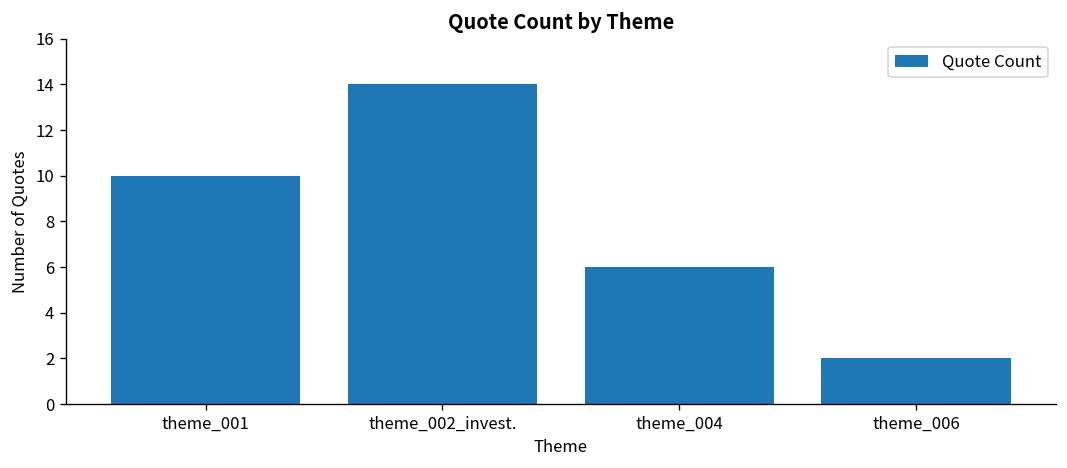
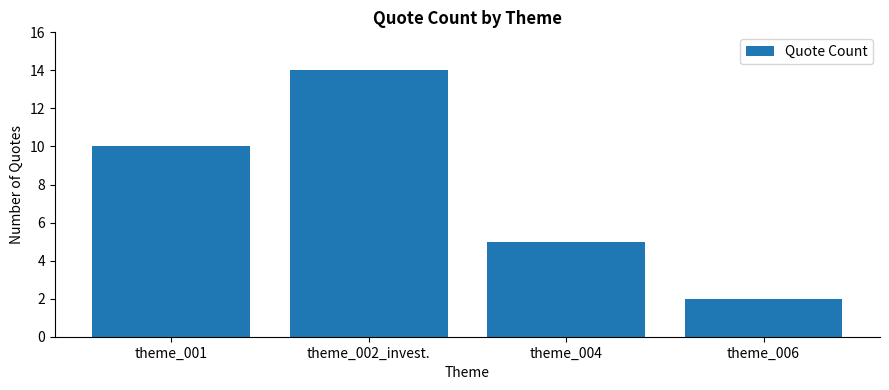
  {
    "theme_001": 10,
    "theme_002_invest.": 14,
-   "theme_004": 6,
+   "theme_004": 5,
    "theme_006": 2
  }
